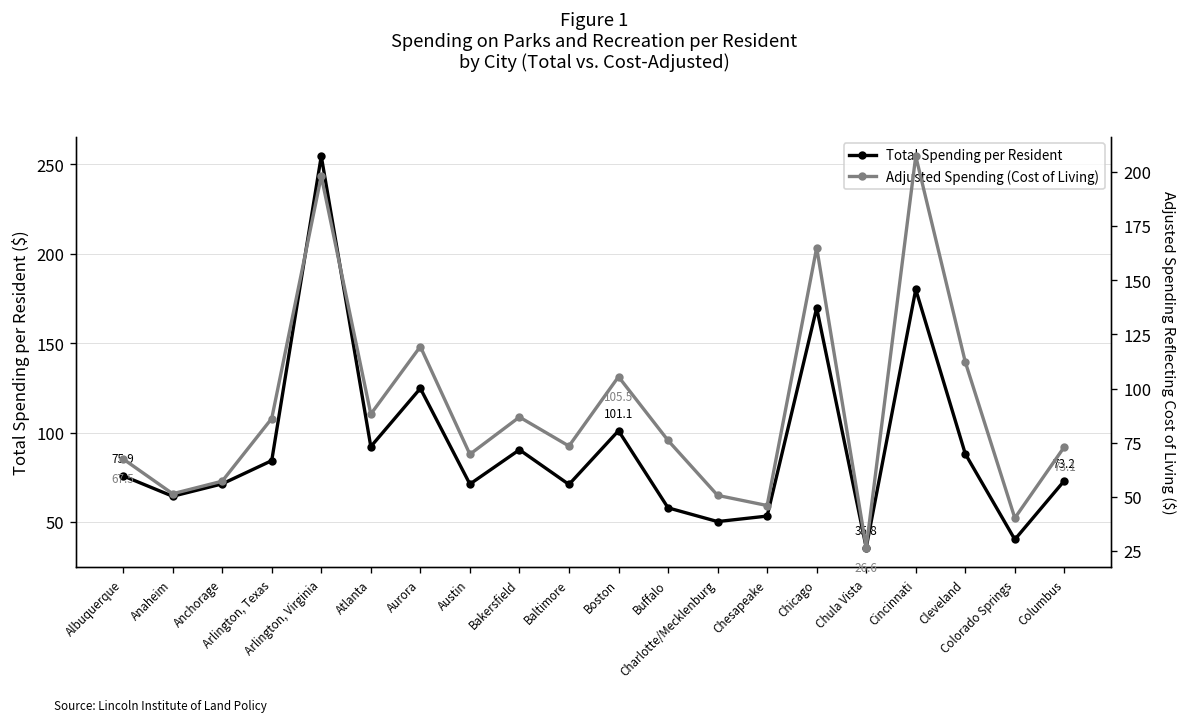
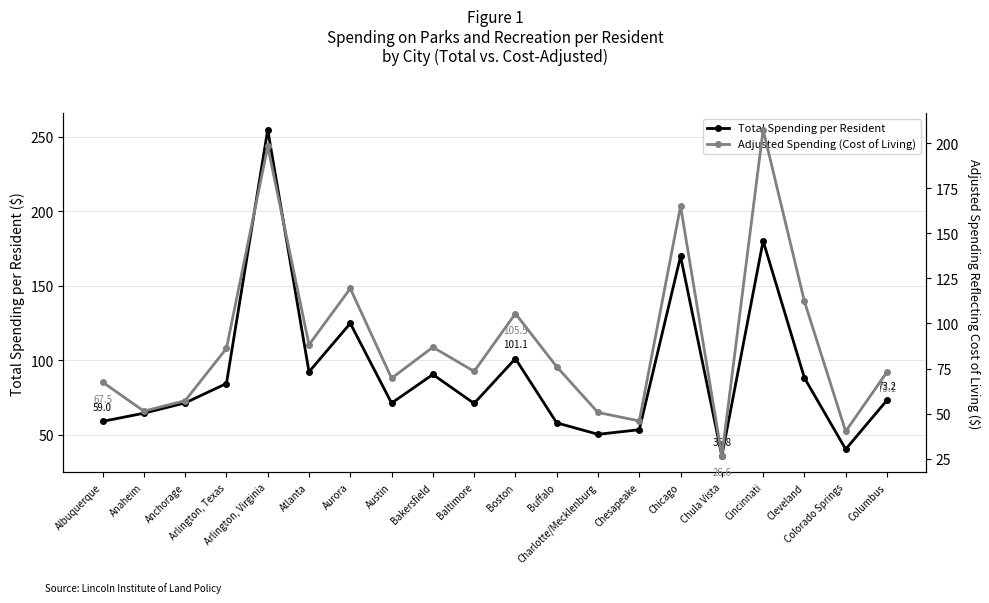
  {
    "Total Spending per Resident": {
-     "Albuquerque": 75.9,
+     "Albuquerque": 59.0,
      "Boston": 101.1,
      "Chula Vista": 35.8
    },
    "Adjusted Spending (Cost of Living)": {
      "Albuquerque": 67.5,
      "Boston": 105.5,
      "Chula Vista": 26.6
    }
  }
